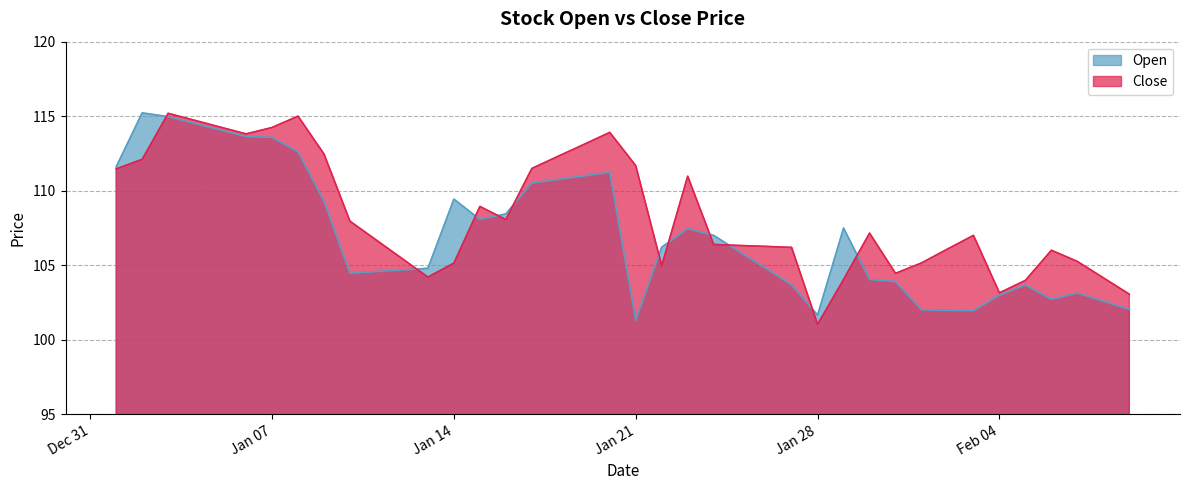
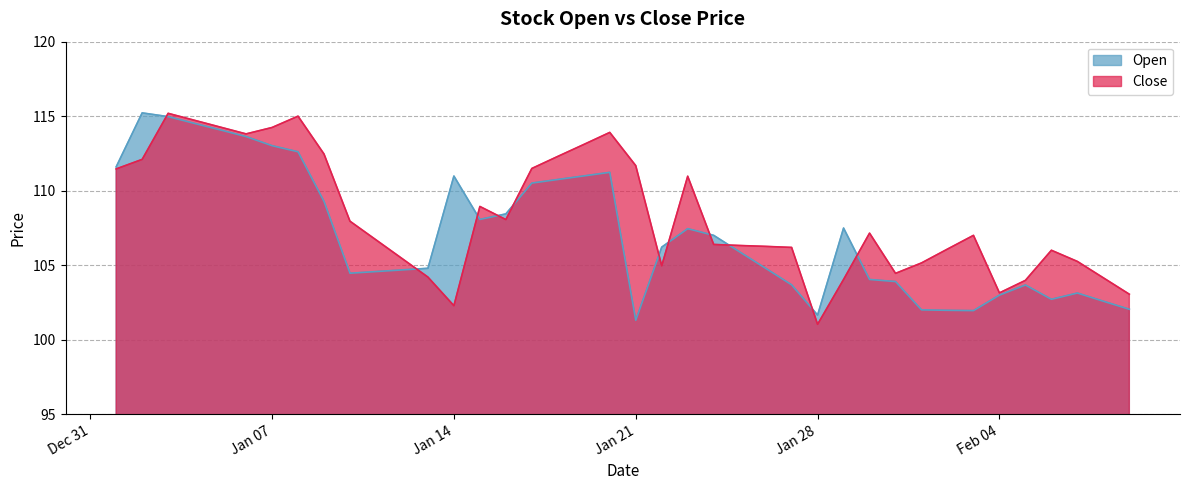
  {
    "Open": {
-     "Jan 07": 113.6,
-     "Jan 14": 109.4,
+     "Jan 07": 113.0,
+     "Jan 14": 111.0,
      "Jan 21": 101.3,
      "Jan 28": 101.7
    },
    "Close": {
      "Jan 07": 114.2,
-     "Jan 14": 105.1,
+     "Jan 14": 102.3,
      "Jan 21": 111.7,
      "Jan 28": 101.0
    }
  }
